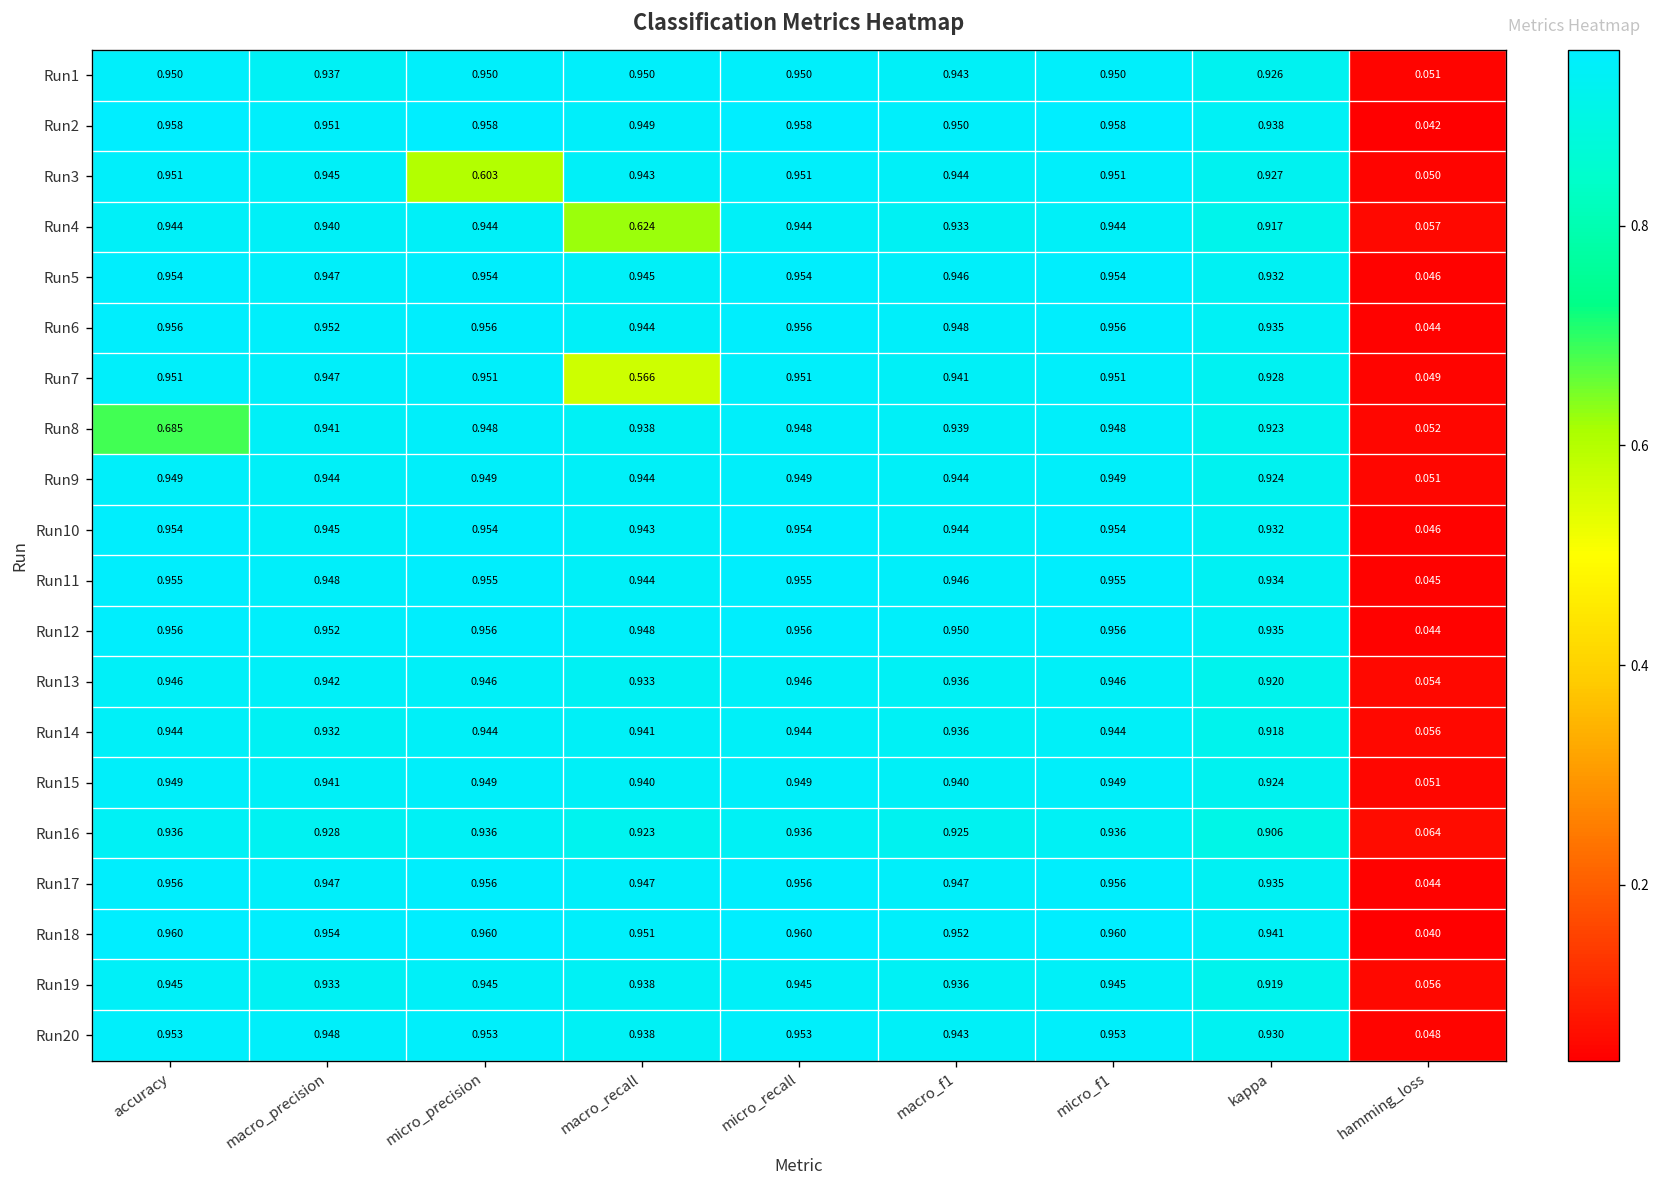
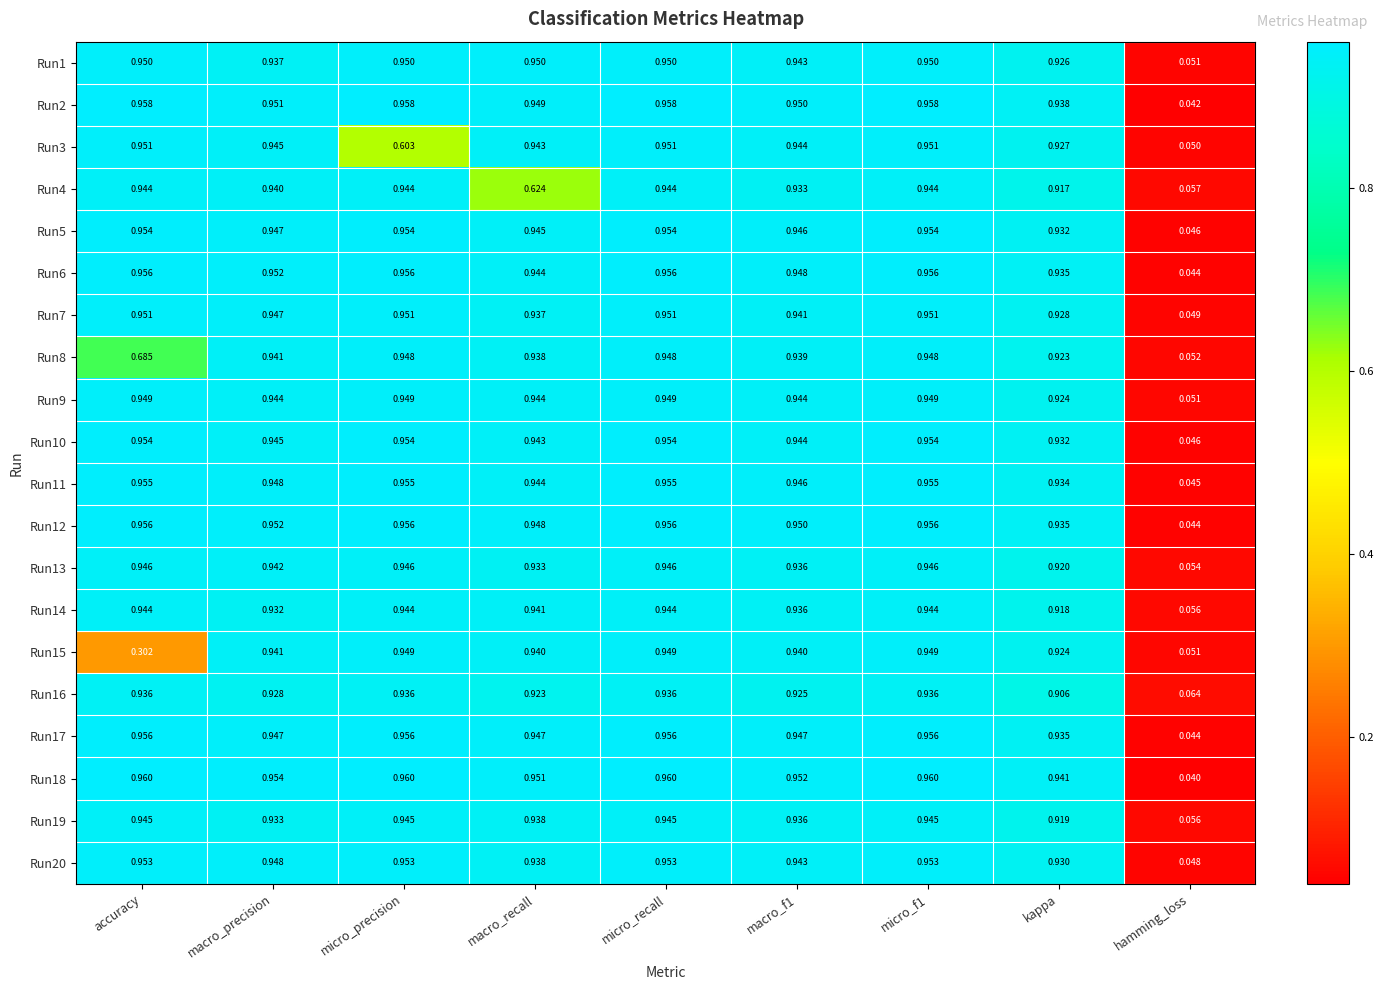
  {
    "Run1": {
      "accuracy": 0.950,
      "macro_precision": 0.937,
      "micro_precision": 0.950,
      "macro_recall": 0.950,
      "micro_recall": 0.950,
      "macro_f1": 0.943,
      "micro_f1": 0.950,
      "kappa": 0.926,
      "hamming_loss": 0.051
    },
    "Run2": {
      "accuracy": 0.958,
      "macro_precision": 0.951,
      "micro_precision": 0.958,
      "macro_recall": 0.949,
      "micro_recall": 0.958,
      "macro_f1": 0.950,
      "micro_f1": 0.958,
      "kappa": 0.938,
      "hamming_loss": 0.042
    },
    "Run3": {
      "accuracy": 0.951,
      "macro_precision": 0.945,
      "micro_precision": 0.603,
      "macro_recall": 0.943,
      "micro_recall": 0.951,
      "macro_f1": 0.944,
      "micro_f1": 0.951,
      "kappa": 0.927,
      "hamming_loss": 0.050
    },
    "Run4": {
      "accuracy": 0.944,
      "macro_precision": 0.940,
      "micro_precision": 0.944,
      "macro_recall": 0.624,
      "micro_recall": 0.944,
      "macro_f1": 0.933,
      "micro_f1": 0.944,
      "kappa": 0.917,
      "hamming_loss": 0.057
    },
    "Run5": {
      "accuracy": 0.954,
      "macro_precision": 0.947,
      "micro_precision": 0.954,
      "macro_recall": 0.945,
      "micro_recall": 0.954,
      "macro_f1": 0.946,
      "micro_f1": 0.954,
      "kappa": 0.932,
      "hamming_loss": 0.046
    },
    "Run6": {
      "accuracy": 0.956,
      "macro_precision": 0.952,
      "micro_precision": 0.956,
      "macro_recall": 0.944,
      "micro_recall": 0.956,
      "macro_f1": 0.948,
      "micro_f1": 0.956,
      "kappa": 0.935,
      "hamming_loss": 0.044
    },
    "Run7": {
      "accuracy": 0.951,
      "macro_precision": 0.947,
      "micro_precision": 0.951,
-     "macro_recall": 0.566,
+     "macro_recall": 0.937,
      "micro_recall": 0.951,
      "macro_f1": 0.941,
      "micro_f1": 0.951,
      "kappa": 0.928,
      "hamming_loss": 0.049
    },
    "Run8": {
      "accuracy": 0.685,
      "macro_precision": 0.941,
      "micro_precision": 0.948,
      "macro_recall": 0.938,
      "micro_recall": 0.948,
      "macro_f1": 0.939,
      "micro_f1": 0.948,
      "kappa": 0.923,
      "hamming_loss": 0.052
    },
    "Run9": {
      "accuracy": 0.949,
      "macro_precision": 0.944,
      "micro_precision": 0.949,
      "macro_recall": 0.944,
      "micro_recall": 0.949,
      "macro_f1": 0.944,
      "micro_f1": 0.949,
      "kappa": 0.924,
      "hamming_loss": 0.051
    },
    "Run10": {
      "accuracy": 0.954,
      "macro_precision": 0.945,
      "micro_precision": 0.954,
      "macro_recall": 0.943,
      "micro_recall": 0.954,
      "macro_f1": 0.944,
      "micro_f1": 0.954,
      "kappa": 0.932,
      "hamming_loss": 0.046
    },
    "Run11": {
      "accuracy": 0.955,
      "macro_precision": 0.948,
      "micro_precision": 0.955,
      "macro_recall": 0.944,
      "micro_recall": 0.955,
      "macro_f1": 0.946,
      "micro_f1": 0.955,
      "kappa": 0.934,
      "hamming_loss": 0.045
    },
    "Run12": {
      "accuracy": 0.956,
      "macro_precision": 0.952,
      "micro_precision": 0.956,
      "macro_recall": 0.948,
      "micro_recall": 0.956,
      "macro_f1": 0.950,
      "micro_f1": 0.956,
      "kappa": 0.935,
      "hamming_loss": 0.044
    },
    "Run13": {
      "accuracy": 0.946,
      "macro_precision": 0.942,
      "micro_precision": 0.946,
      "macro_recall": 0.933,
      "micro_recall": 0.946,
      "macro_f1": 0.936,
      "micro_f1": 0.946,
      "kappa": 0.920,
      "hamming_loss": 0.054
    },
    "Run14": {
      "accuracy": 0.944,
      "macro_precision": 0.932,
      "micro_precision": 0.944,
      "macro_recall": 0.941,
      "micro_recall": 0.944,
      "macro_f1": 0.936,
      "micro_f1": 0.944,
      "kappa": 0.918,
      "hamming_loss": 0.056
    },
    "Run15": {
-     "accuracy": 0.949,
+     "accuracy": 0.302,
      "macro_precision": 0.941,
      "micro_precision": 0.949,
      "macro_recall": 0.940,
      "micro_recall": 0.949,
      "macro_f1": 0.940,
      "micro_f1": 0.949,
      "kappa": 0.924,
      "hamming_loss": 0.051
    },
    "Run16": {
      "accuracy": 0.936,
      "macro_precision": 0.928,
      "micro_precision": 0.936,
      "macro_recall": 0.923,
      "micro_recall": 0.936,
      "macro_f1": 0.925,
      "micro_f1": 0.936,
      "kappa": 0.906,
      "hamming_loss": 0.064
    },
    "Run17": {
      "accuracy": 0.956,
      "macro_precision": 0.947,
      "micro_precision": 0.956,
      "macro_recall": 0.947,
      "micro_recall": 0.956,
      "macro_f1": 0.947,
      "micro_f1": 0.956,
      "kappa": 0.935,
      "hamming_loss": 0.044
    },
    "Run18": {
      "accuracy": 0.960,
      "macro_precision": 0.954,
      "micro_precision": 0.960,
      "macro_recall": 0.951,
      "micro_recall": 0.960,
      "macro_f1": 0.952,
      "micro_f1": 0.960,
      "kappa": 0.941,
      "hamming_loss": 0.040
    },
    "Run19": {
      "accuracy": 0.945,
      "macro_precision": 0.933,
      "micro_precision": 0.945,
      "macro_recall": 0.938,
      "micro_recall": 0.945,
      "macro_f1": 0.936,
      "micro_f1": 0.945,
      "kappa": 0.919,
      "hamming_loss": 0.056
    },
    "Run20": {
      "accuracy": 0.953,
      "macro_precision": 0.948,
      "micro_precision": 0.953,
      "macro_recall": 0.938,
      "micro_recall": 0.953,
      "macro_f1": 0.943,
      "micro_f1": 0.953,
      "kappa": 0.930,
      "hamming_loss": 0.048
    }
  }
